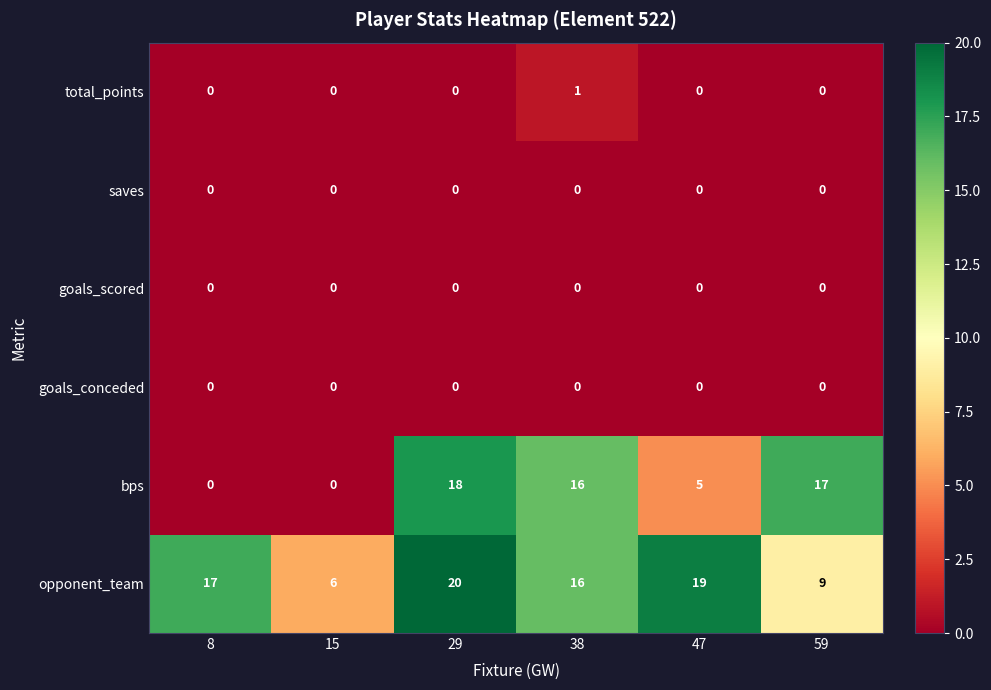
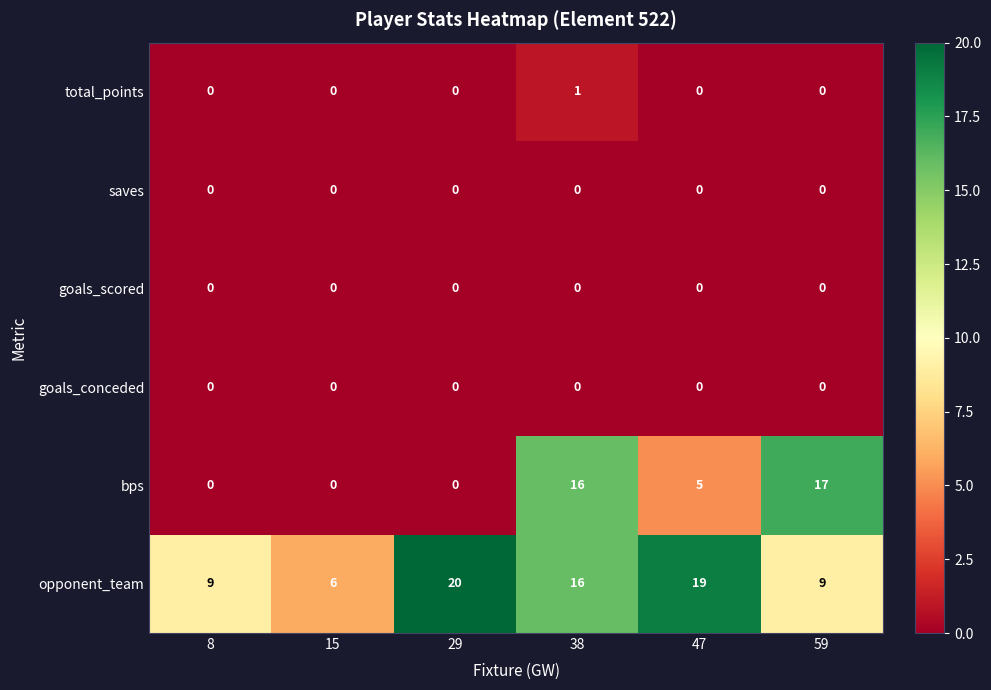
  {
    "total_points": {
      "8": 0,
      "15": 0,
      "29": 0,
      "38": 1,
      "47": 0,
      "59": 0
    },
    "saves": {
      "8": 0,
      "15": 0,
      "29": 0,
      "38": 0,
      "47": 0,
      "59": 0
    },
    "goals_scored": {
      "8": 0,
      "15": 0,
      "29": 0,
      "38": 0,
      "47": 0,
      "59": 0
    },
    "goals_conceded": {
      "8": 0,
      "15": 0,
      "29": 0,
      "38": 0,
      "47": 0,
      "59": 0
    },
    "bps": {
      "8": 0,
      "15": 0,
-     "29": 18,
+     "29": 0,
      "38": 16,
      "47": 5,
      "59": 17
    },
    "opponent_team": {
-     "8": 17,
+     "8": 9,
      "15": 6,
      "29": 20,
      "38": 16,
      "47": 19,
      "59": 9
    }
  }
